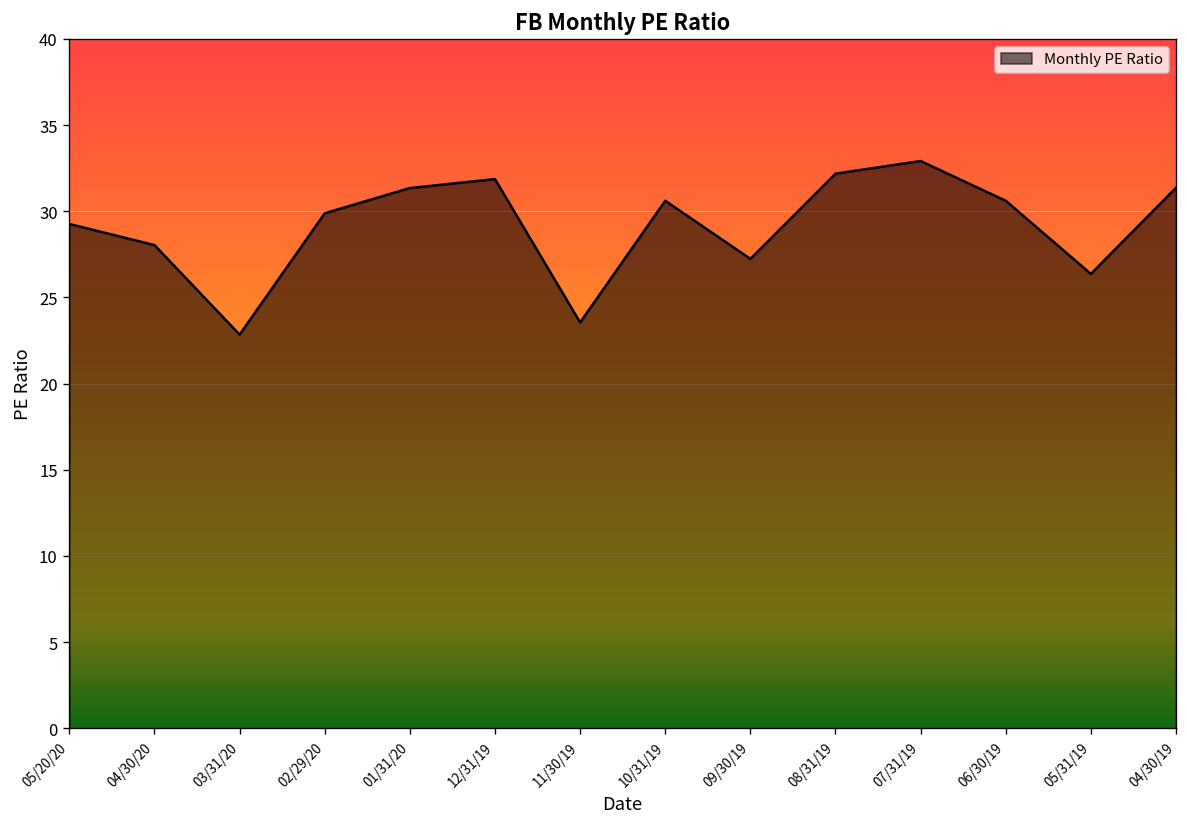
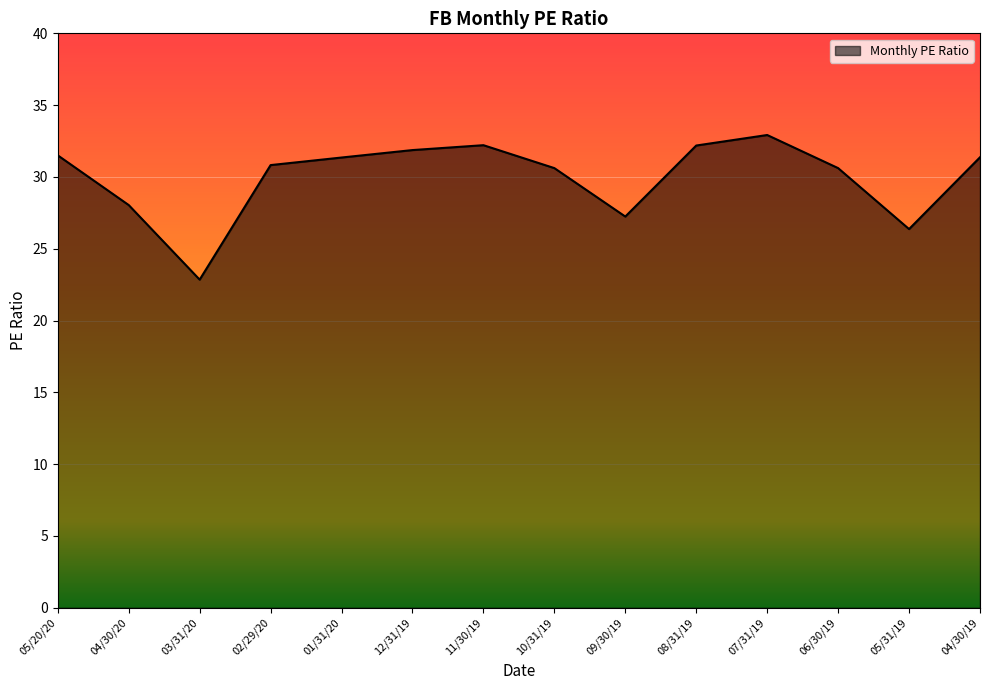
  {
-   "05/20/20": 29.3,
+   "05/20/20": 31.5,
    "04/30/20": 28.0,
    "03/31/20": 22.8,
-   "02/29/20": 29.9,
+   "02/29/20": 30.8,
    "01/31/20": 31.4,
    "12/31/19": 31.9,
-   "11/30/19": 23.6,
+   "11/30/19": 32.2,
    "10/31/19": 30.6,
    "09/30/19": 27.2,
    "08/31/19": 32.2,
    "07/31/19": 32.9,
    "06/30/19": 30.6,
    "05/31/19": 26.4,
    "04/30/19": 31.4
  }
